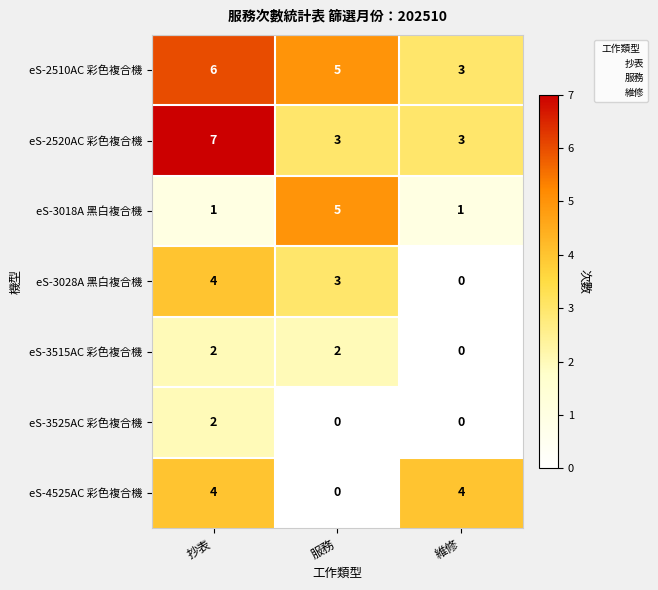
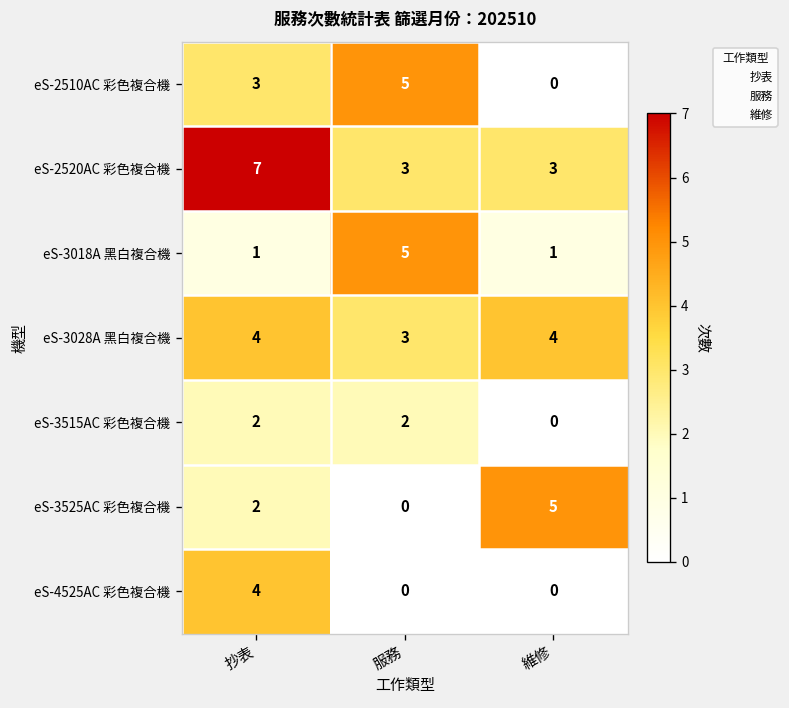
  {
    "eS-2510AC 彩色複合機": {
-     "抄表": 6,
+     "抄表": 3,
      "服務": 5,
-     "維修": 3
+     "維修": 0
    },
    "eS-2520AC 彩色複合機": {
      "抄表": 7,
      "服務": 3,
      "維修": 3
    },
    "eS-3018A 黑白複合機": {
      "抄表": 1,
      "服務": 5,
      "維修": 1
    },
    "eS-3028A 黑白複合機": {
      "抄表": 4,
      "服務": 3,
-     "維修": 0
+     "維修": 4
    },
    "eS-3515AC 彩色複合機": {
      "抄表": 2,
      "服務": 2,
      "維修": 0
    },
    "eS-3525AC 彩色複合機": {
      "抄表": 2,
      "服務": 0,
-     "維修": 0
+     "維修": 5
    },
    "eS-4525AC 彩色複合機": {
      "抄表": 4,
      "服務": 0,
-     "維修": 4
+     "維修": 0
    }
  }
